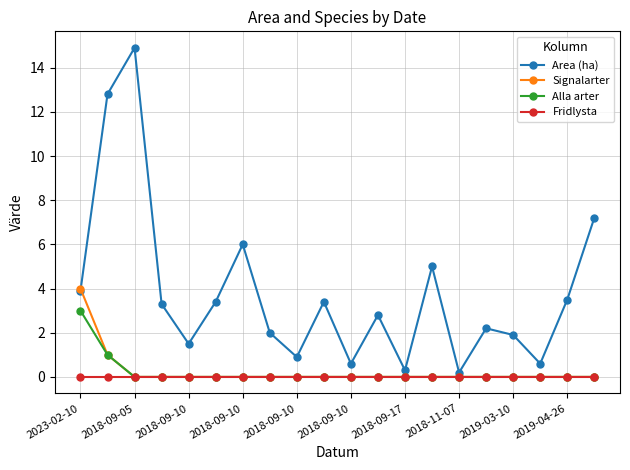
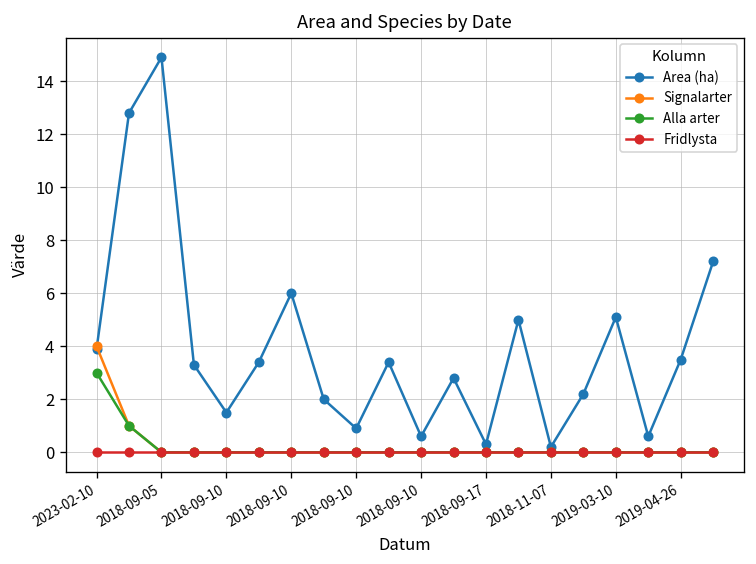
  {
    "Area (ha)": {
      "2018-09-05": 14.9,
      "2018-09-17": 0.3,
      "2018-11-07": 0.2,
-     "2019-03-10": 1.9,
+     "2019-03-10": 5.1,
      "2019-04-26": 3.5
    },
    "Alla arter": {
      "2023-02-10": 3.0
    },
    "Fridlysta": {
      "2023-02-10": 0.0
    }
  }
